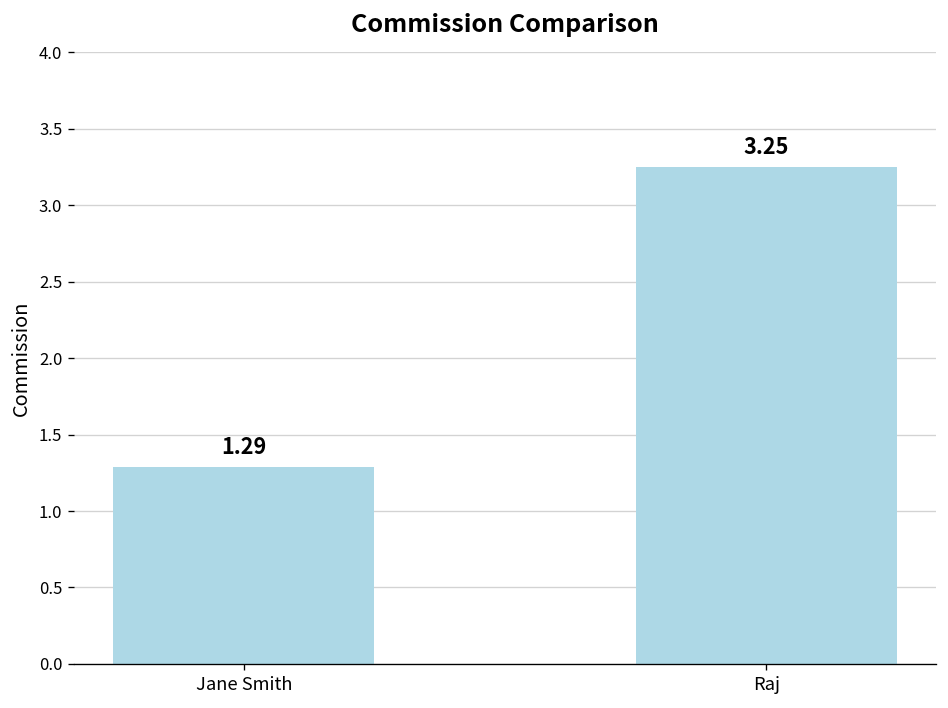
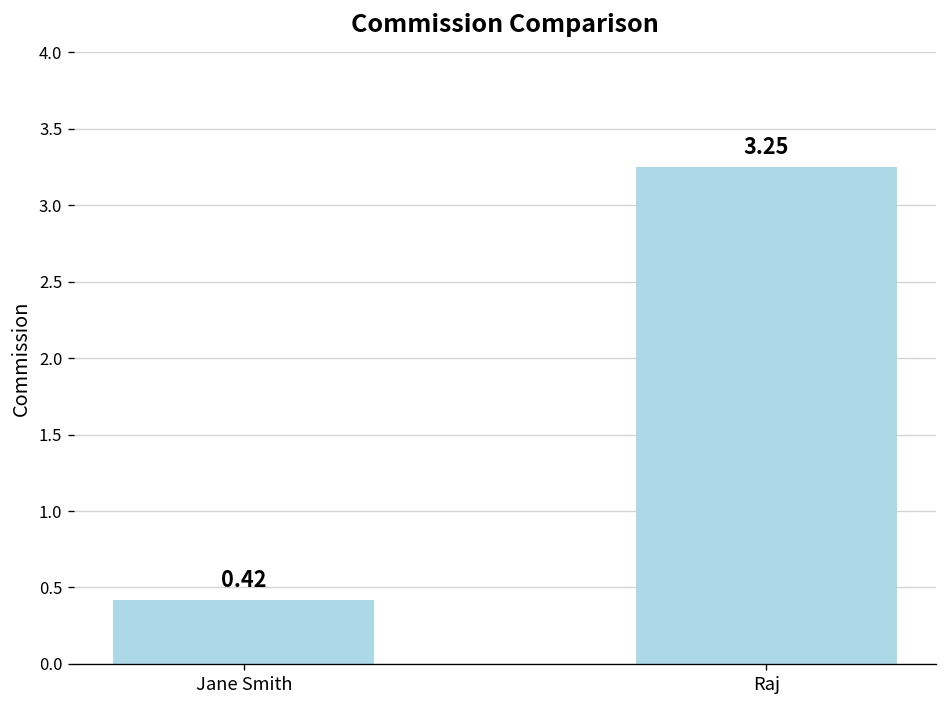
  {
-   "Jane Smith": 1.29,
+   "Jane Smith": 0.42,
    "Raj": 3.25
  }
